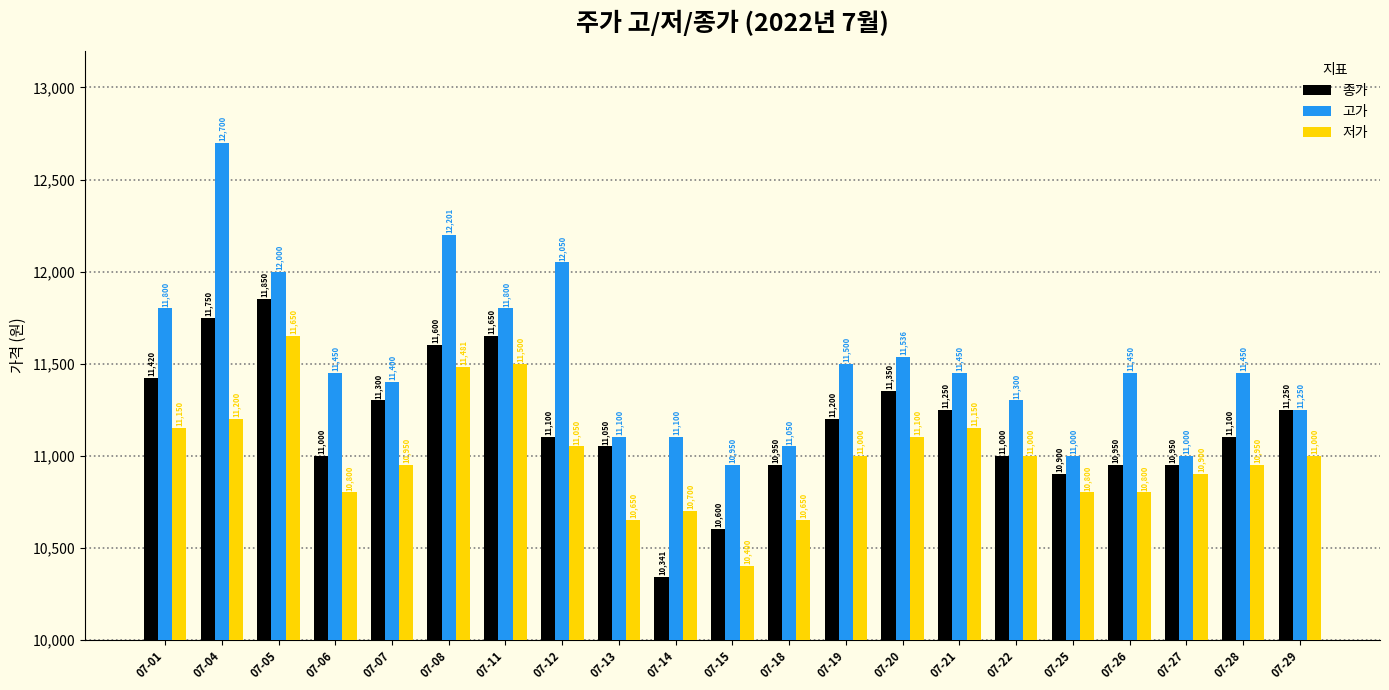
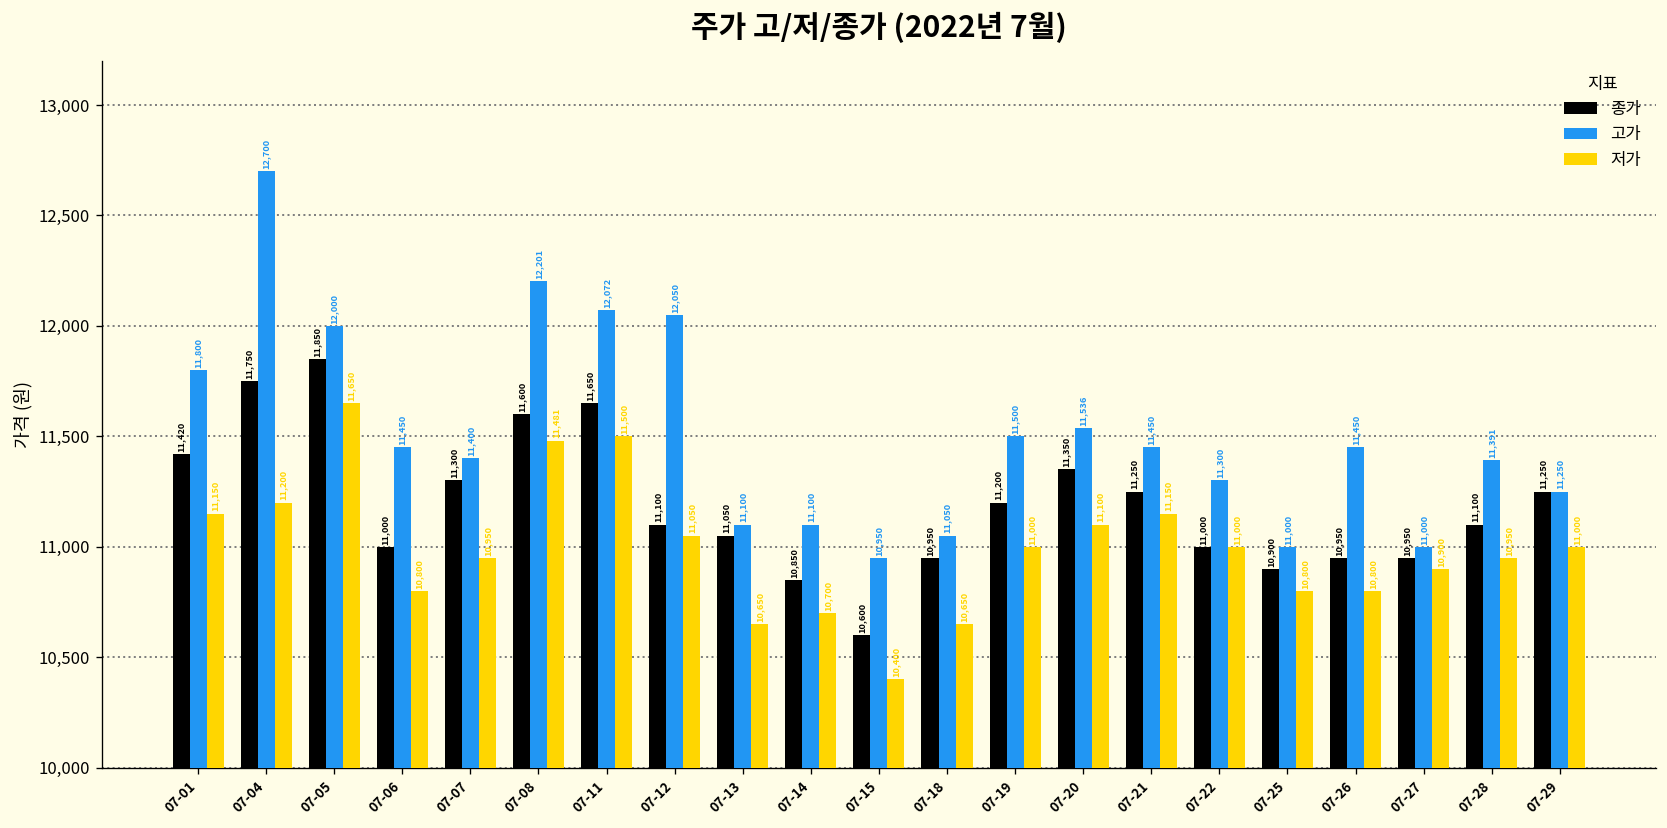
  {
    "종가": {
      "07-01": "11,420",
      "07-04": "11,750",
      "07-05": "11,850",
      "07-06": "11,000",
      "07-07": "11,300",
      "07-08": "11,600",
      "07-11": "11,650",
      "07-12": "11,100",
      "07-13": "11,050",
-     "07-14": "10,341",
+     "07-14": "10,850",
      "07-15": "10,600",
      "07-18": "10,950",
      "07-19": "11,200",
      "07-20": "11,350",
      "07-21": "11,250",
      "07-22": "11,000",
      "07-25": "10,900",
      "07-26": "10,950",
      "07-27": "10,950",
      "07-28": "11,100",
      "07-29": "11,250"
    },
    "고가": {
      "07-01": "11,800",
      "07-04": "12,700",
      "07-05": "12,000",
      "07-06": "11,450",
      "07-07": "11,400",
      "07-08": "12,201",
-     "07-11": "11,800",
+     "07-11": "12,072",
      "07-12": "12,050",
      "07-13": "11,100",
      "07-14": "11,100",
      "07-15": "10,950",
      "07-18": "11,050",
      "07-19": "11,500",
      "07-20": "11,536",
      "07-21": "11,450",
      "07-22": "11,300",
      "07-25": "11,000",
      "07-26": "11,450",
      "07-27": "11,000",
-     "07-28": "11,450",
+     "07-28": "11,391",
      "07-29": "11,250"
    },
    "저가": {
      "07-01": "11,150",
      "07-04": "11,200",
      "07-05": "11,650",
      "07-06": "10,800",
      "07-07": "10,950",
      "07-08": "11,481",
      "07-11": "11,500",
      "07-12": "11,050",
      "07-13": "10,650",
      "07-14": "10,700",
      "07-15": "10,400",
      "07-18": "10,650",
      "07-19": "11,000",
      "07-20": "11,100",
      "07-21": "11,150",
      "07-22": "11,000",
      "07-25": "10,800",
      "07-26": "10,800",
      "07-27": "10,900",
      "07-28": "10,950",
      "07-29": "11,000"
    }
  }
